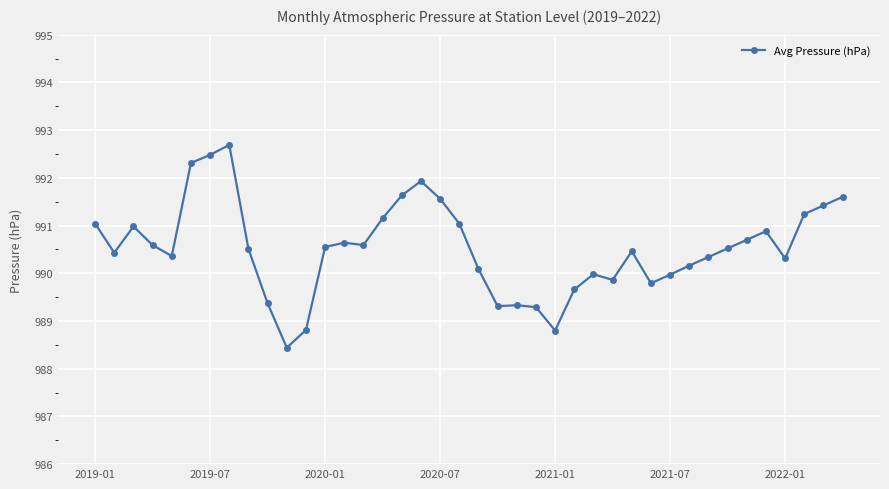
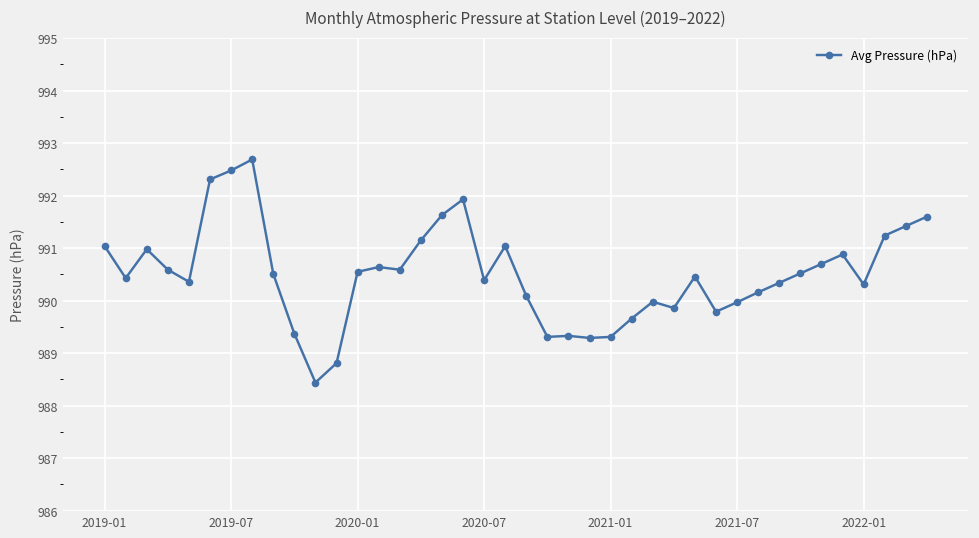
  {
    "2019-01": 991.0,
    "2019-07": 992.5,
    "2020-01": 990.6,
-   "2020-07": 991.6,
-   "2021-01": 988.8,
+   "2020-07": 990.4,
+   "2021-01": 989.3,
    "2021-07": 990.0,
    "2022-01": 990.3
  }
